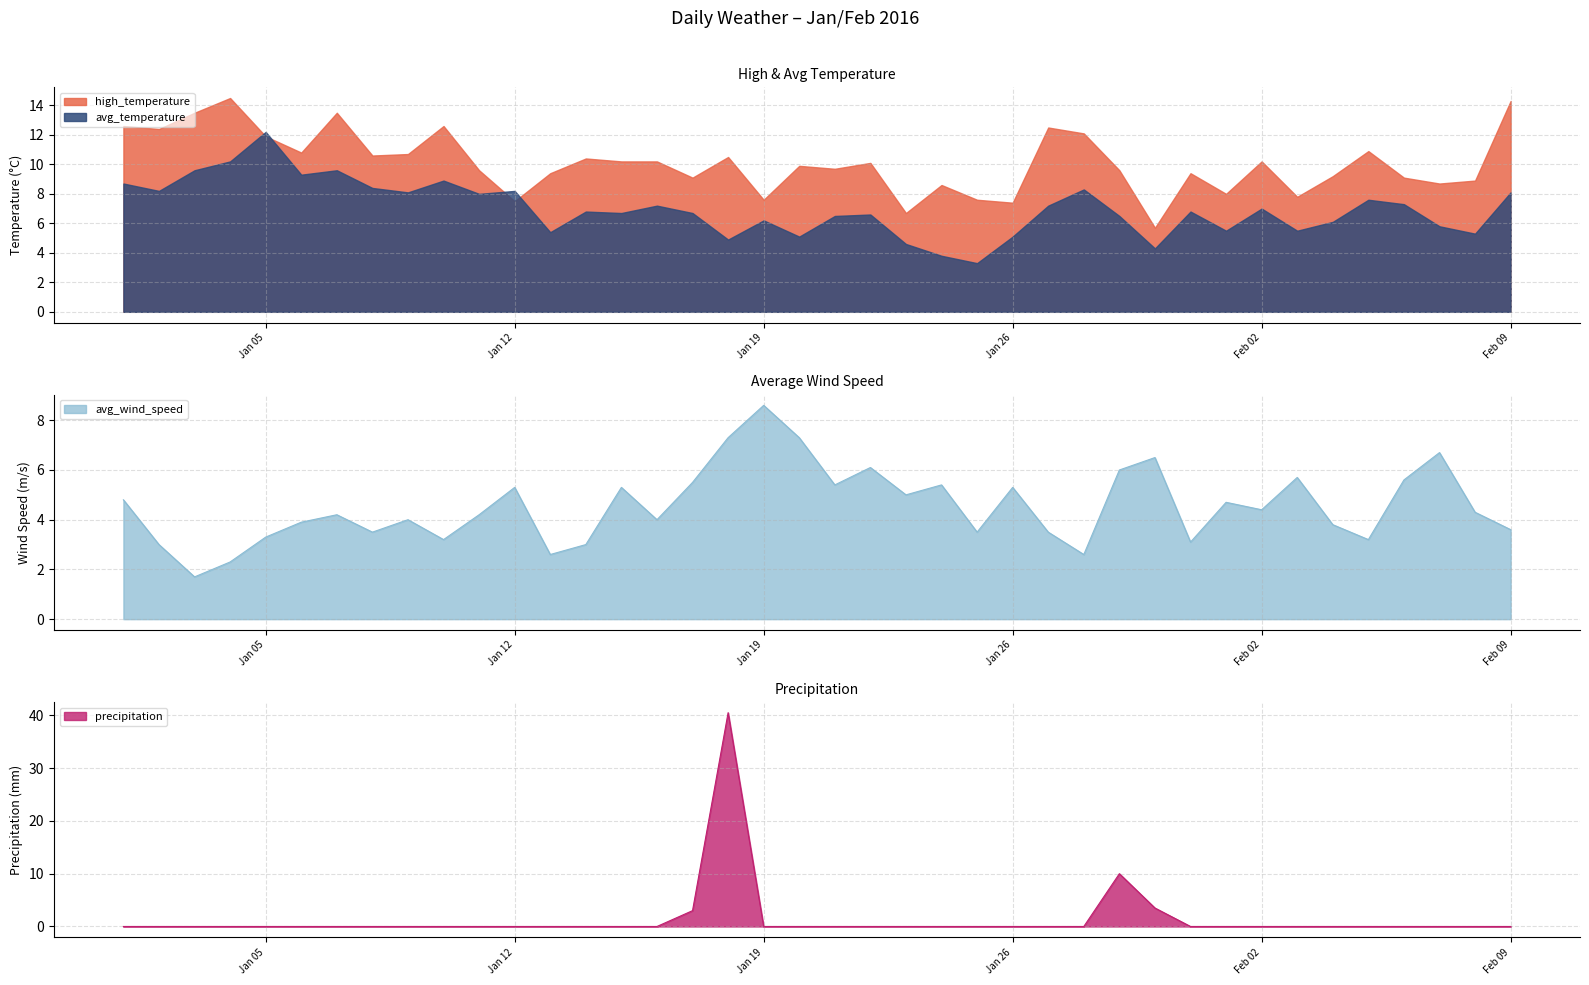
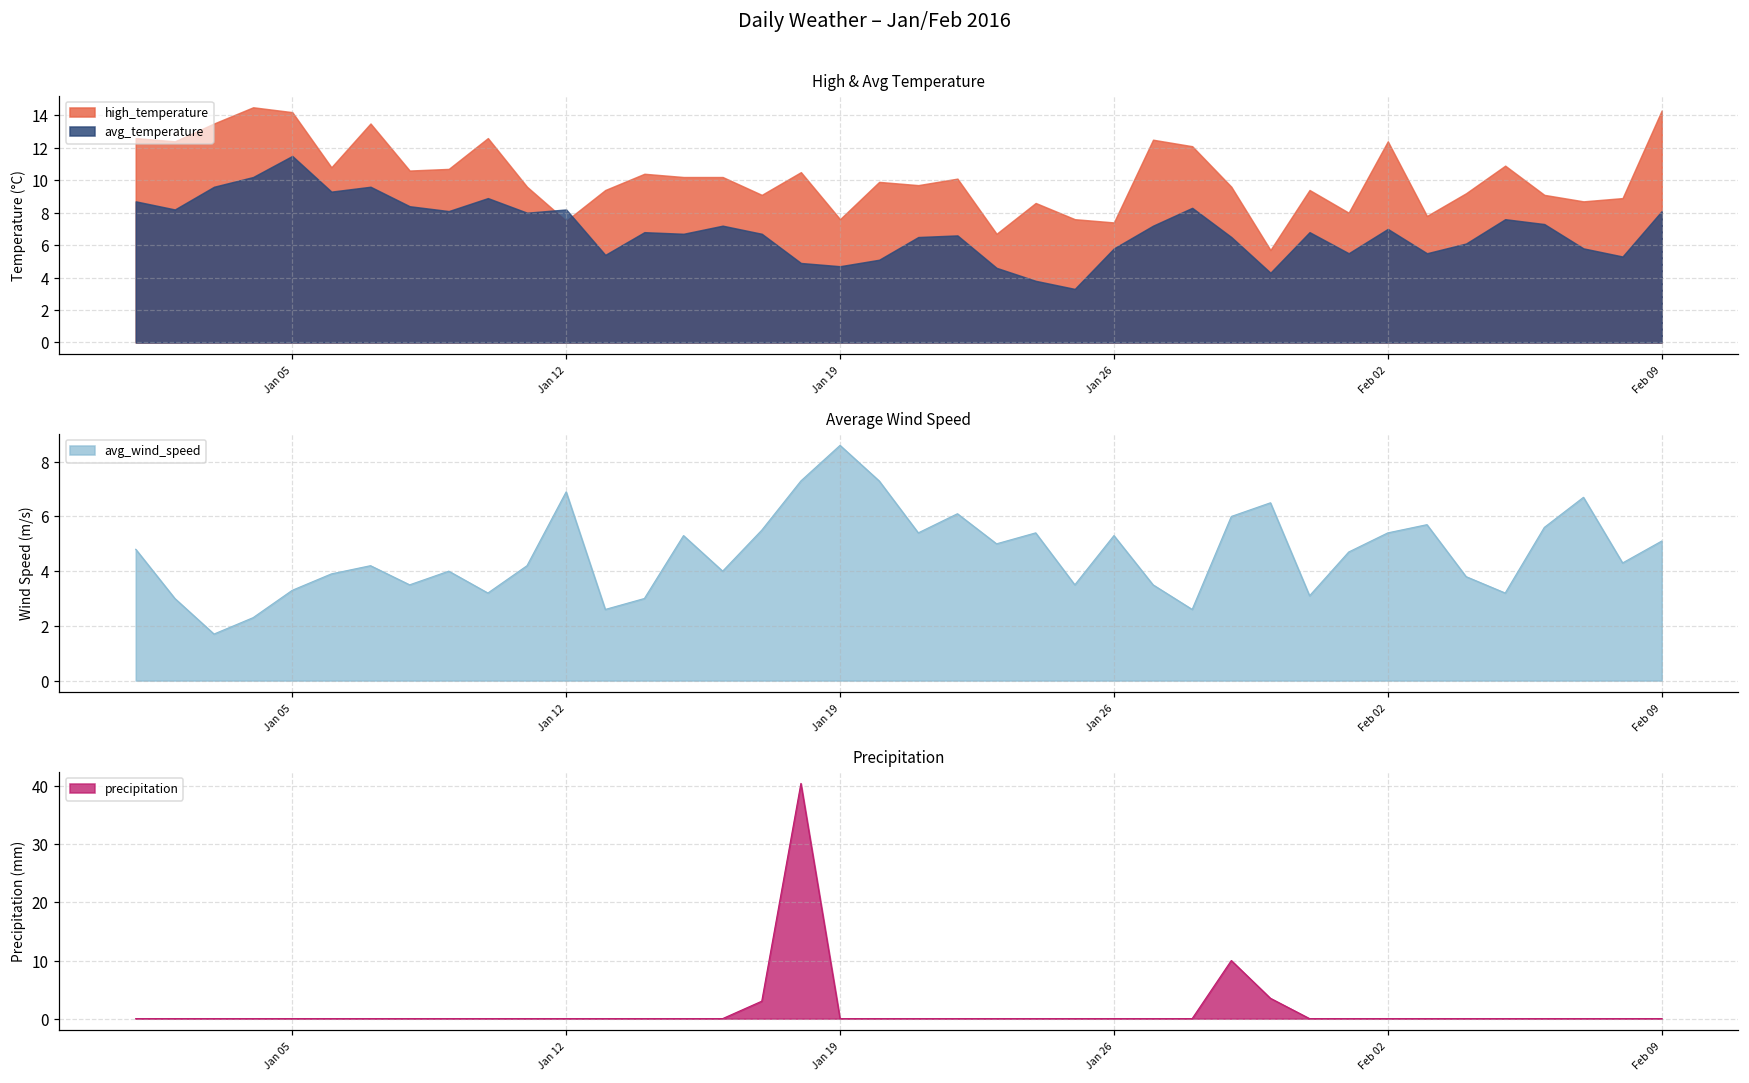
  {
    "High & Avg Temperature": {
      "high_temperature": {
-       "Jan 05": 11.9,
+       "Jan 05": 14.2,
        "Jan 12": 7.5,
        "Jan 19": 7.6,
        "Jan 26": 7.4,
-       "Feb 02": 10.2,
+       "Feb 02": 12.4,
        "Feb 09": 14.3
      },
      "avg_temperature": {
-       "Jan 05": 12.2,
+       "Jan 05": 11.5,
        "Jan 12": 8.2,
-       "Jan 19": 6.2,
-       "Jan 26": 5.1,
+       "Jan 19": 4.7,
+       "Jan 26": 5.8,
        "Feb 02": 7.0,
        "Feb 09": 8.1
      }
    },
    "Average Wind Speed": {
      "Jan 05": 3.3,
-     "Jan 12": 5.3,
+     "Jan 12": 6.9,
      "Jan 19": 8.6,
      "Jan 26": 5.3,
-     "Feb 02": 4.4,
-     "Feb 09": 3.6
+     "Feb 02": 5.4,
+     "Feb 09": 5.1
    },
    "Precipitation": {
      "Jan 05": 0,
      "Jan 12": 0,
      "Jan 19": 0,
      "Jan 26": 0,
      "Feb 02": 0,
      "Feb 09": 0
    }
  }
